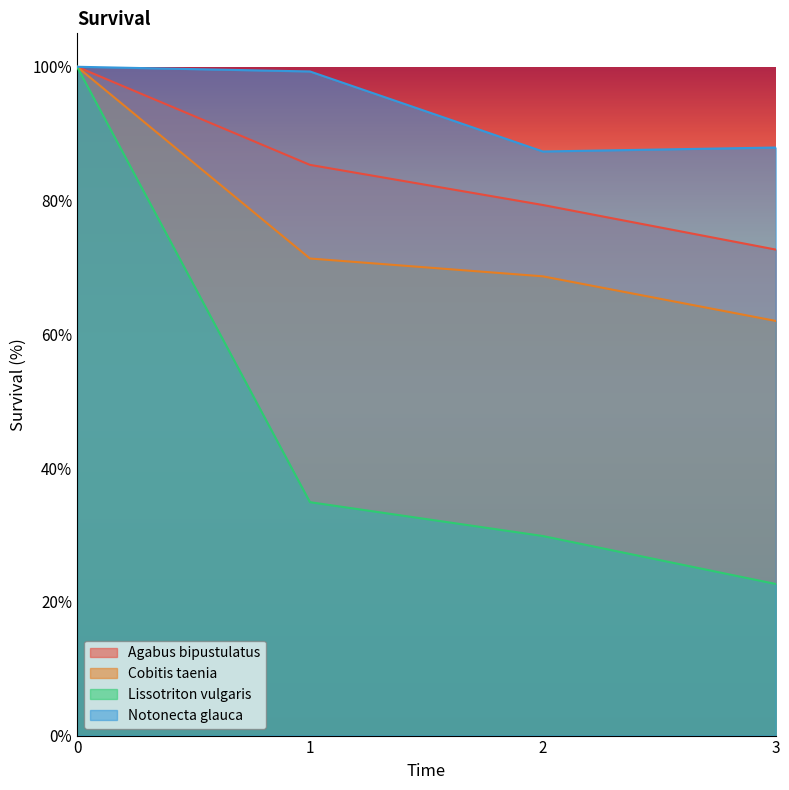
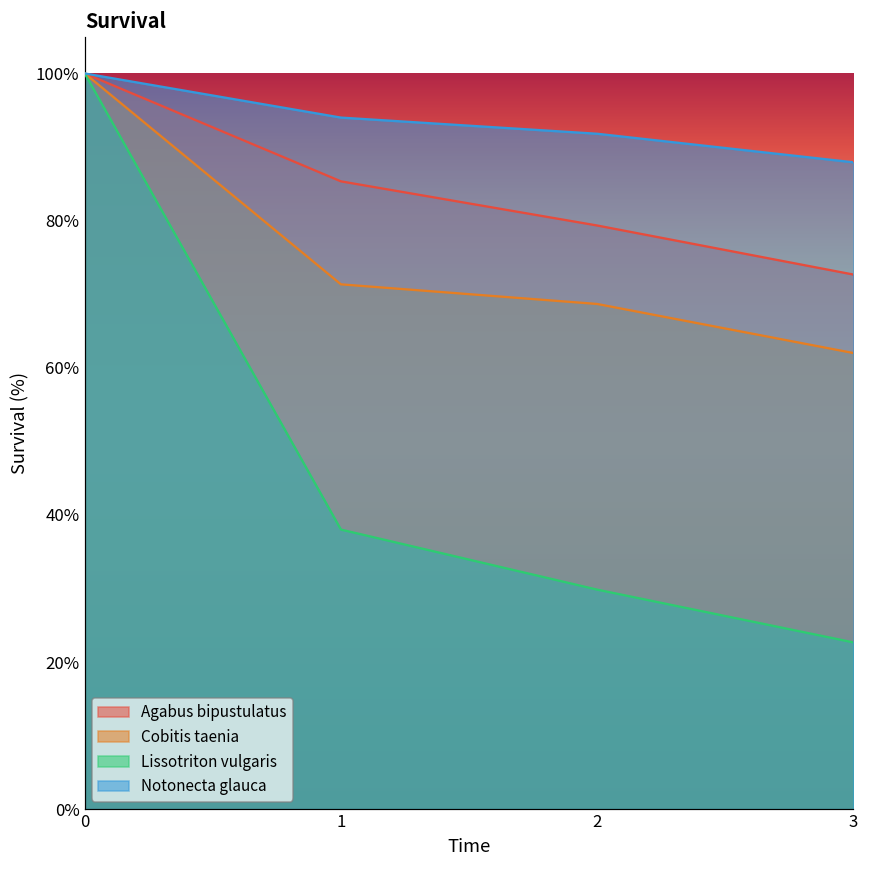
  {
    "Lissotriton vulgaris": {
-     "1": "35%",
+     "1": "38%",
      "2": "30%",
      "3": "23%"
    },
    "Notonecta glauca": {
-     "1": "99%",
-     "2": "87%",
+     "1": "94%",
+     "2": "92%",
      "3": "88%"
    }
  }
